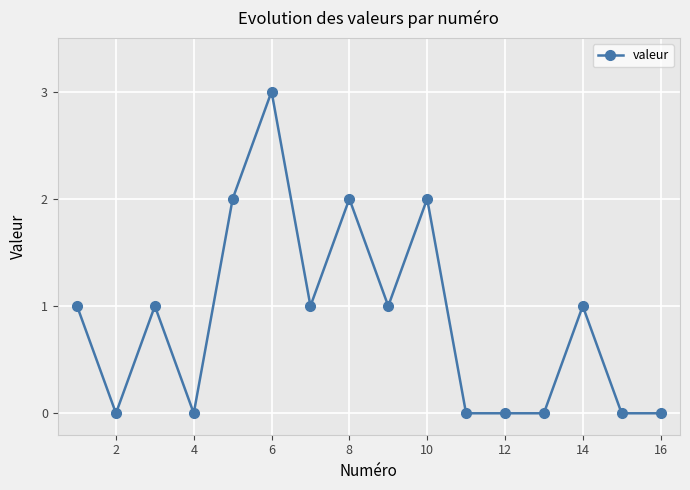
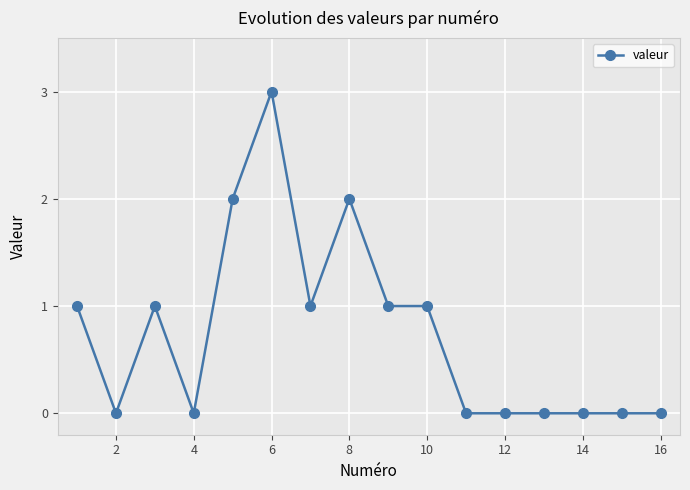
  {
    "2": 0,
    "4": 0,
    "6": 3,
    "8": 2,
-   "10": 2,
+   "10": 1,
    "12": 0,
-   "14": 1,
+   "14": 0,
    "16": 0
  }
